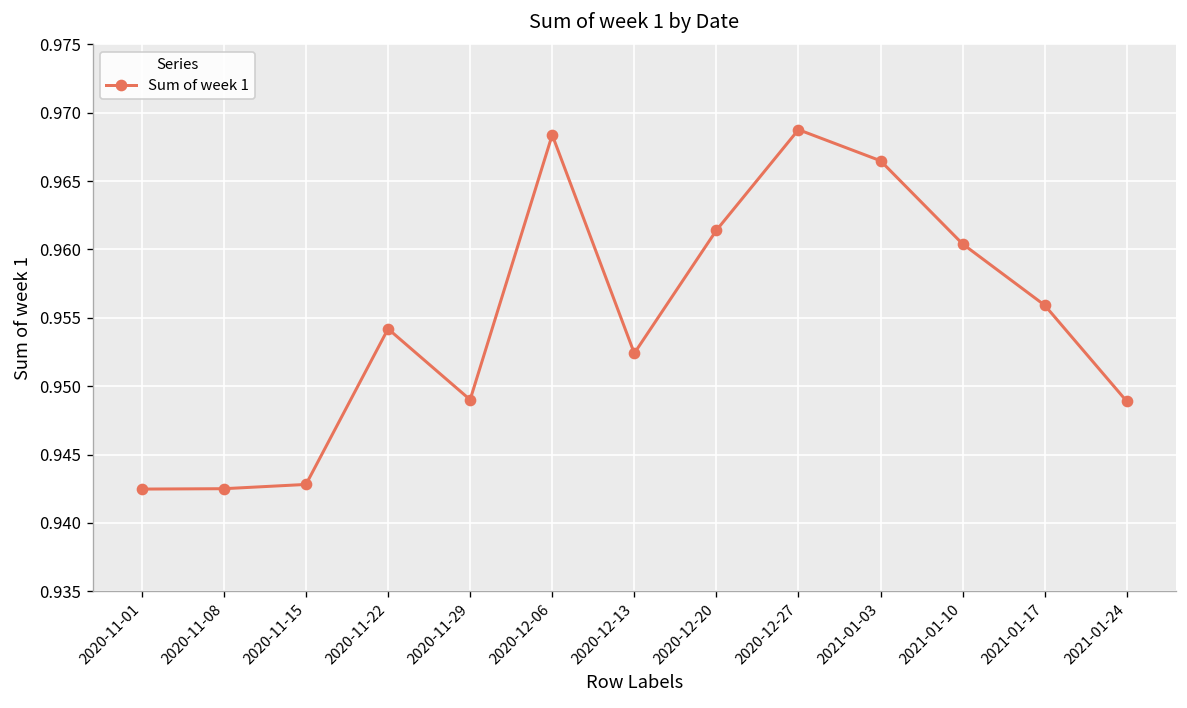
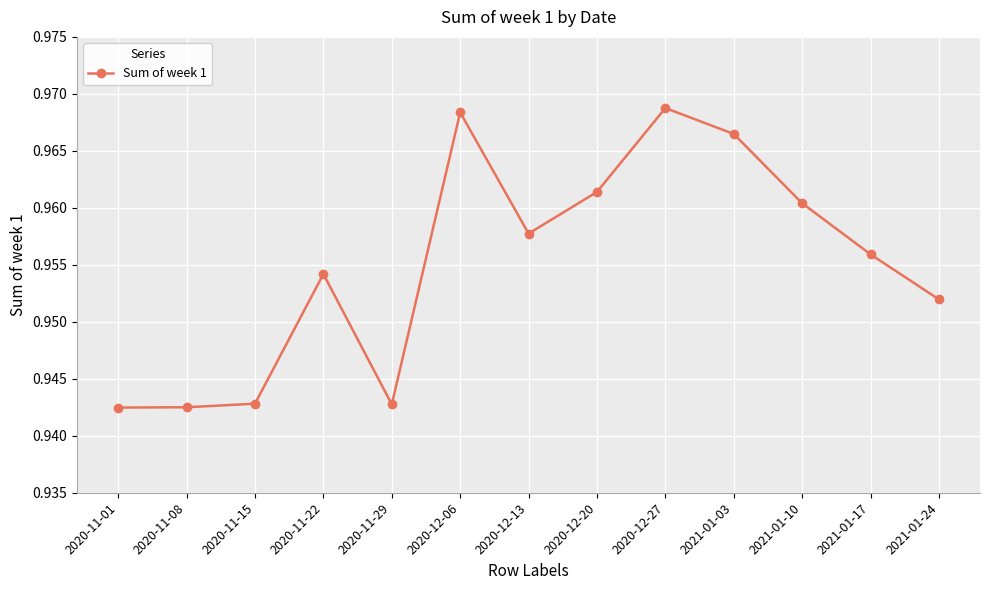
  {
    "2020-11-01": 0.9425,
    "2020-11-08": 0.9425,
    "2020-11-15": 0.9428,
    "2020-11-22": 0.9542,
-   "2020-11-29": 0.9490,
+   "2020-11-29": 0.9428,
    "2020-12-06": 0.9684,
-   "2020-12-13": 0.9524,
+   "2020-12-13": 0.9577,
    "2020-12-20": 0.9614,
    "2020-12-27": 0.9688,
    "2021-01-03": 0.9665,
    "2021-01-10": 0.9604,
    "2021-01-17": 0.9559,
-   "2021-01-24": 0.9489
+   "2021-01-24": 0.9520
  }
